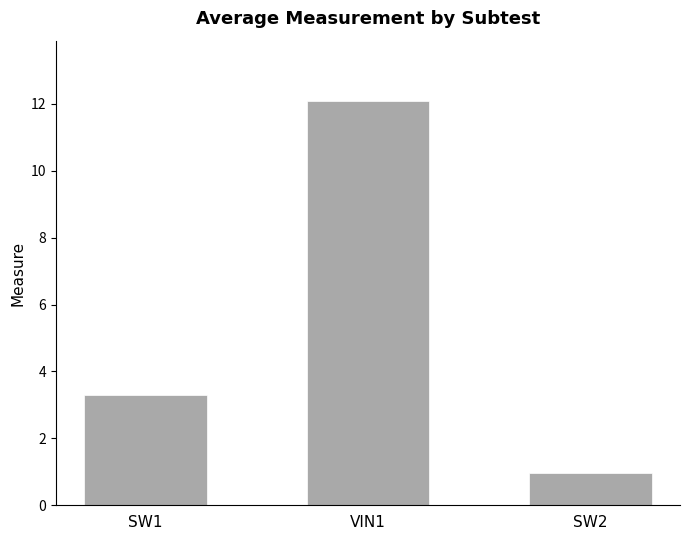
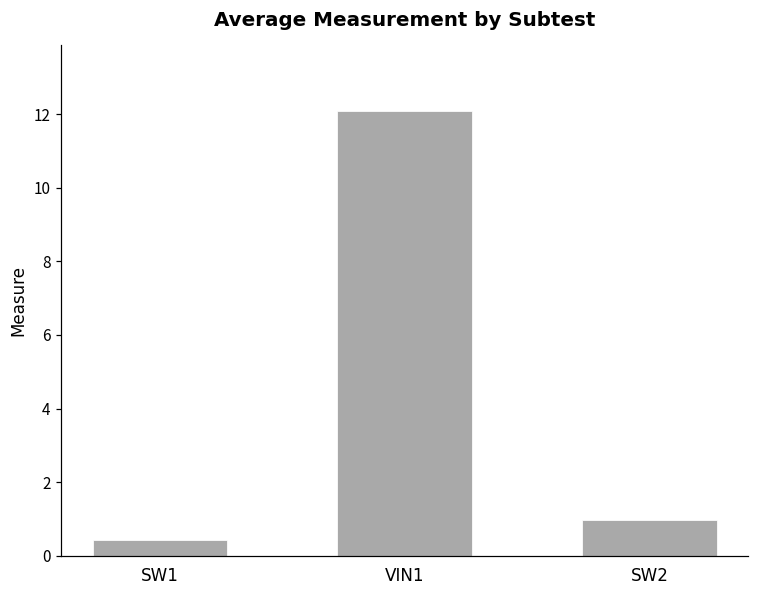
  {
-   "SW1": 3.3,
+   "SW1": 0.4,
    "VIN1": 12.1,
    "SW2": 1.0
  }
